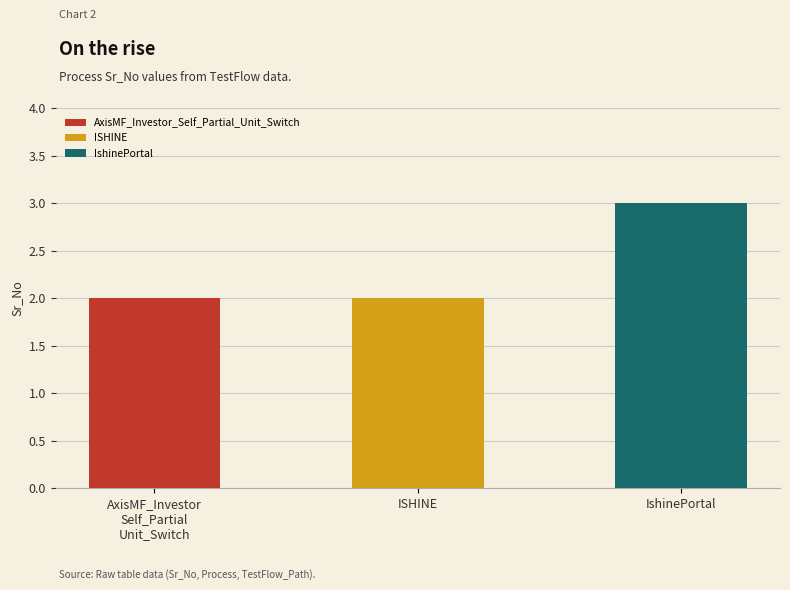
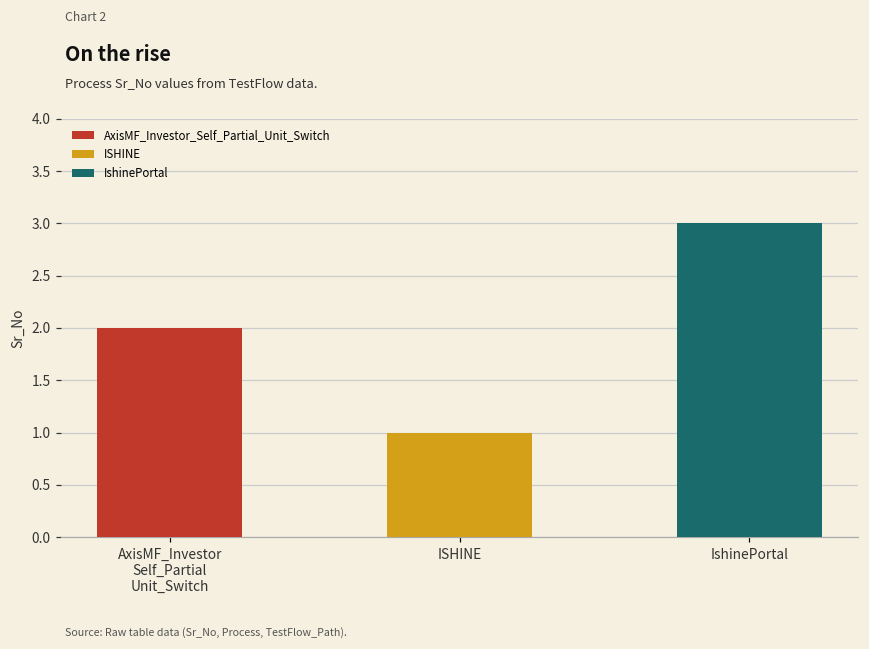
  {
    "AxisMF_Investor Self_Partial Unit_Switch": 2,
-   "ISHINE": 2,
+   "ISHINE": 1,
    "IshinePortal": 3
  }
